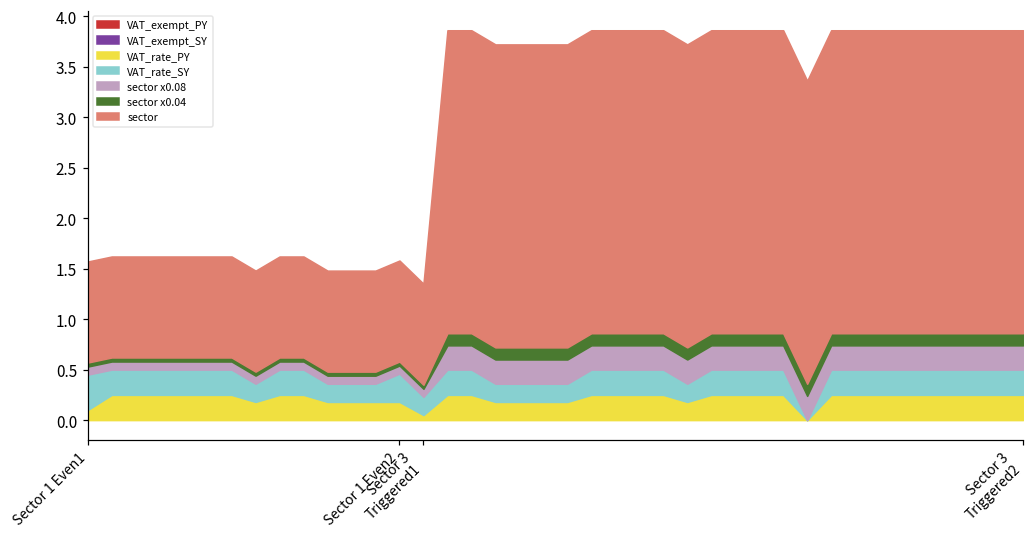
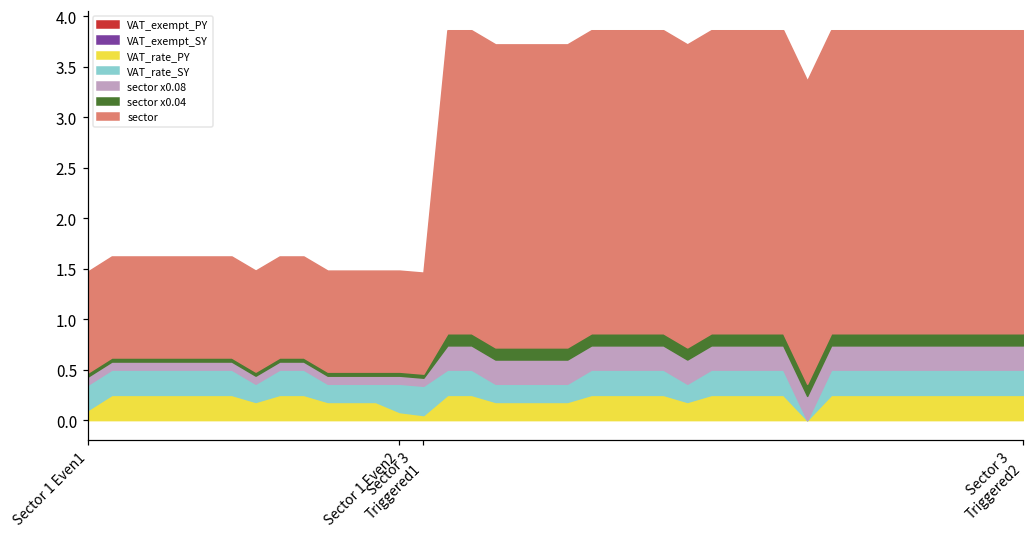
  {
    "VAT_rate_PY": {
-     "Sector 1 Even2": 0.2
+     "Sector 1 Even2": 0.1
    },
    "VAT_rate_SY": {
-     "Sector 1 Even1": 0.4,
-     "Sector 3 Triggered1": 0.2
+     "Sector 1 Even1": 0.2,
+     "Sector 3 Triggered1": 0.3
    },
    "sector": {
      "Sector 1 Even1": 1.0,
      "Sector 1 Even2": 1.0,
      "Sector 3 Triggered1": 1.0,
      "Sector 3 Triggered2": 3.0
    }
  }
